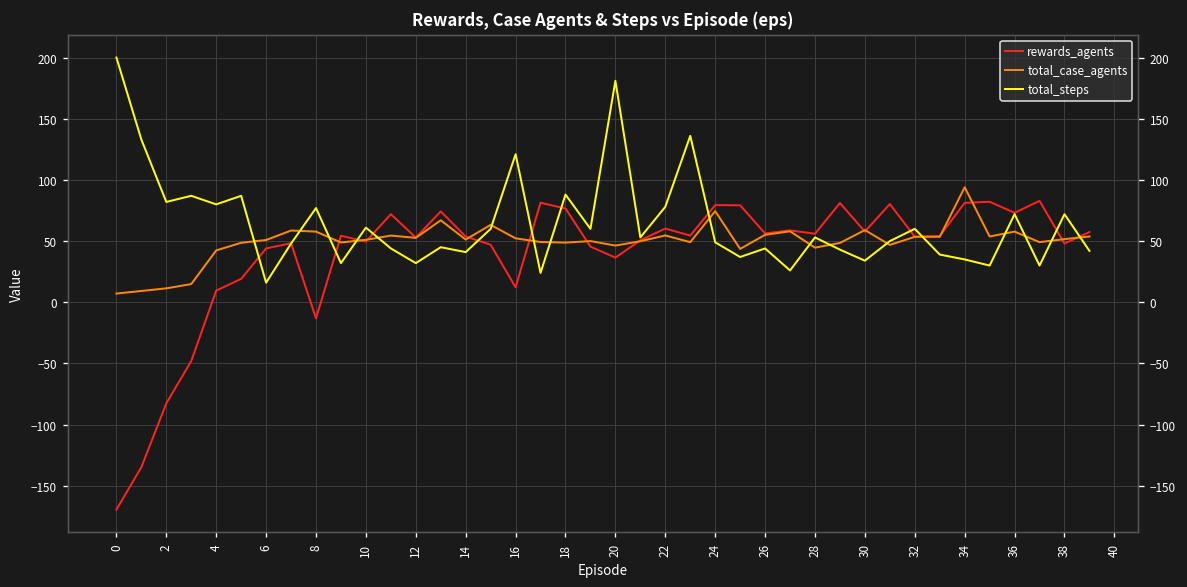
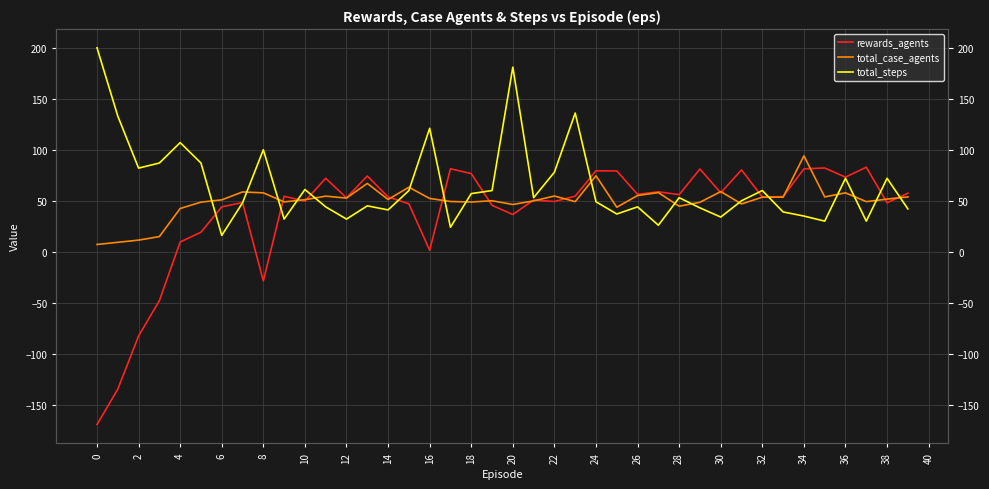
  {
    "rewards_agents": {
      "0": -170,
      "2": -83,
      "4": 10,
      "6": 44,
-     "8": -13,
+     "8": -29,
      "14": 54,
-     "16": 12,
+     "16": 1,
      "18": 77,
      "20": 37,
-     "22": 60,
+     "22": 49,
      "24": 79,
      "28": 56,
      "34": 81,
      "38": 48
    },
    "total_case_agents": {
      "0": 7,
      "2": 11,
      "4": 42,
      "6": 51,
      "8": 58,
      "14": 51,
      "16": 52,
      "18": 49,
      "20": 46,
      "22": 55,
      "24": 74,
      "28": 45,
      "34": 94,
      "36": 58,
      "38": 52
    },
    "total_steps": {
      "0": 200,
      "2": 82,
-     "4": 80,
+     "4": 107,
      "6": 16,
-     "8": 77,
+     "8": 100,
      "10": 61,
      "12": 32,
      "14": 41,
      "16": 121,
-     "18": 88,
+     "18": 57,
      "20": 181,
      "22": 78,
      "24": 49,
      "26": 44,
      "28": 53,
      "30": 34,
      "32": 60,
      "34": 35,
      "38": 72
    }
  }
